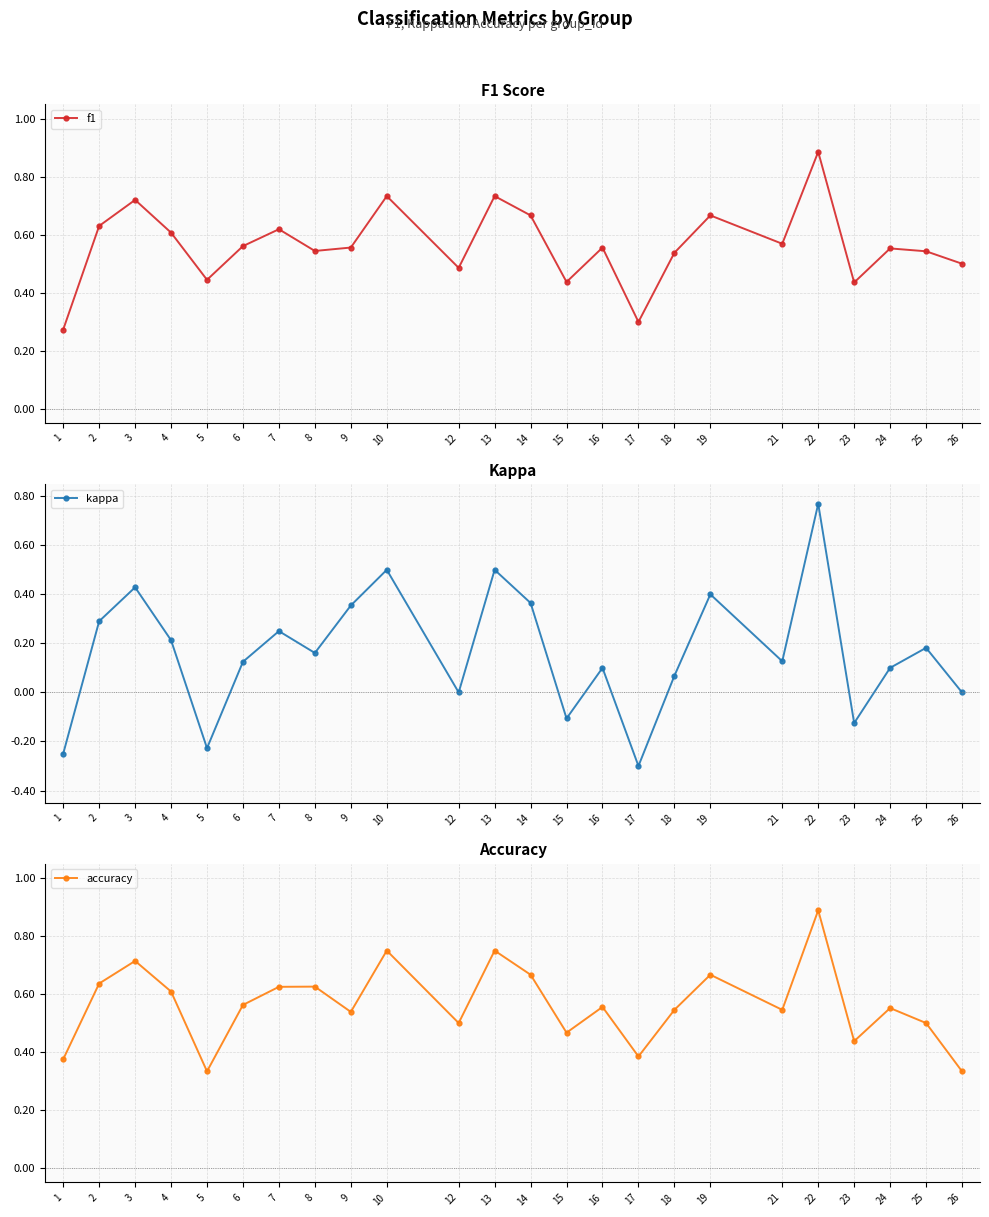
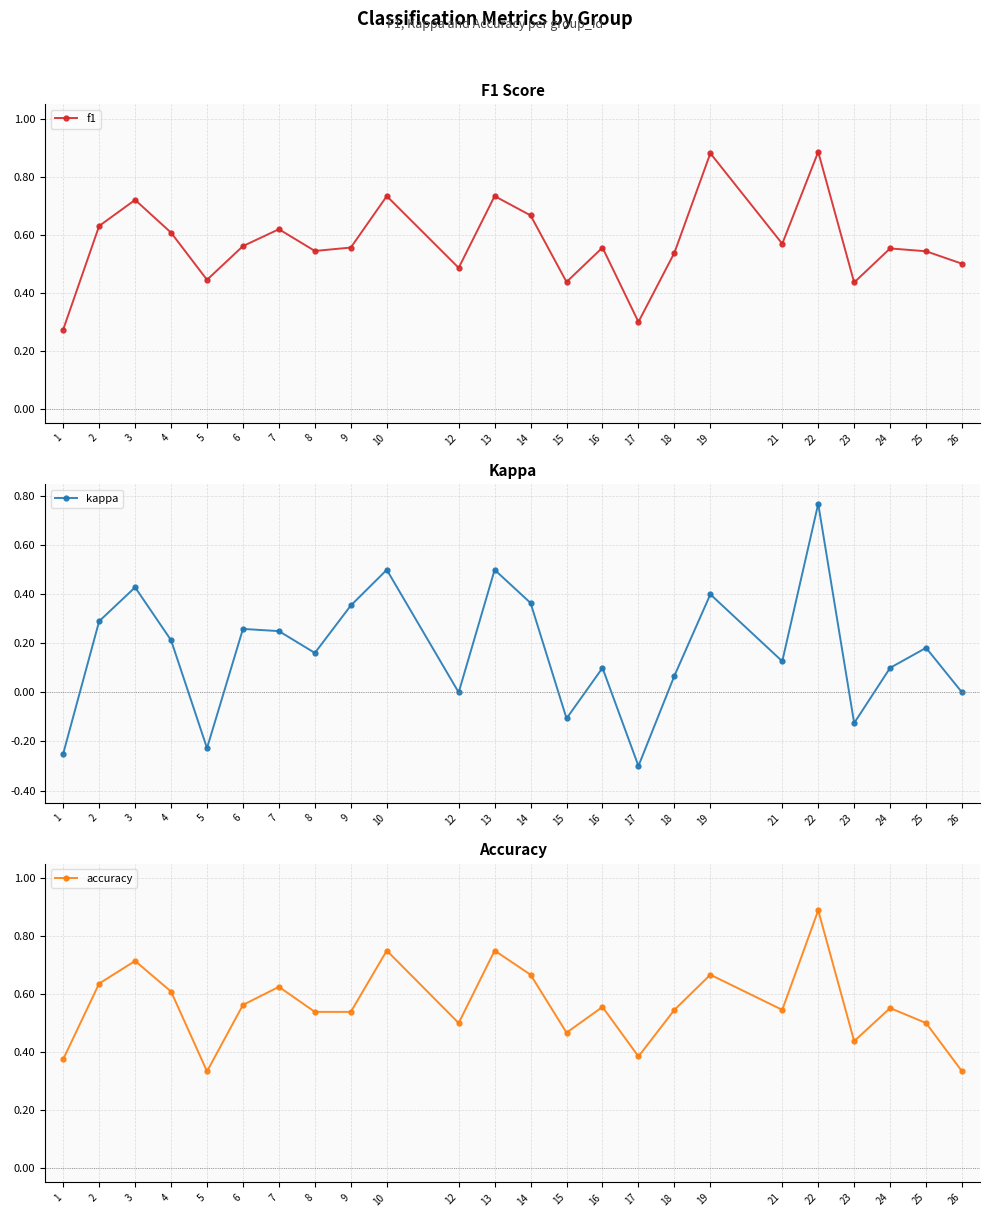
  {
    "F1 Score": {
      "1": 0.27,
      "2": 0.63,
      "3": 0.72,
      "4": 0.61,
      "5": 0.44,
      "6": 0.56,
      "7": 0.62,
      "8": 0.54,
      "9": 0.56,
      "10": 0.73,
      "12": 0.49,
      "13": 0.73,
      "14": 0.67,
      "15": 0.44,
      "16": 0.56,
      "17": 0.30,
      "18": 0.54,
-     "19": 0.67,
+     "19": 0.88,
      "21": 0.57,
      "22": 0.89,
      "23": 0.44,
      "24": 0.55,
      "25": 0.54,
      "26": 0.50
    },
    "Kappa": {
      "1": -0.25,
      "2": 0.29,
      "3": 0.43,
      "4": 0.21,
      "5": -0.23,
-     "6": 0.13,
+     "6": 0.26,
      "7": 0.25,
      "8": 0.16,
      "9": 0.35,
      "10": 0.50,
      "12": 0.00,
      "13": 0.50,
      "14": 0.36,
      "15": -0.11,
      "16": 0.10,
      "17": -0.30,
      "18": 0.07,
      "19": 0.40,
      "21": 0.13,
      "22": 0.77,
      "23": -0.13,
      "24": 0.10,
      "25": 0.18,
      "26": 0.00
    },
    "Accuracy": {
      "1": 0.38,
      "2": 0.64,
      "3": 0.71,
      "4": 0.61,
      "5": 0.33,
      "6": 0.56,
      "7": 0.63,
-     "8": 0.63,
+     "8": 0.54,
      "9": 0.54,
      "10": 0.75,
      "12": 0.50,
      "13": 0.75,
      "14": 0.67,
      "15": 0.47,
      "16": 0.56,
      "17": 0.38,
      "18": 0.55,
      "19": 0.67,
      "21": 0.55,
      "22": 0.89,
      "23": 0.44,
      "24": 0.55,
      "25": 0.50,
      "26": 0.33
    }
  }
